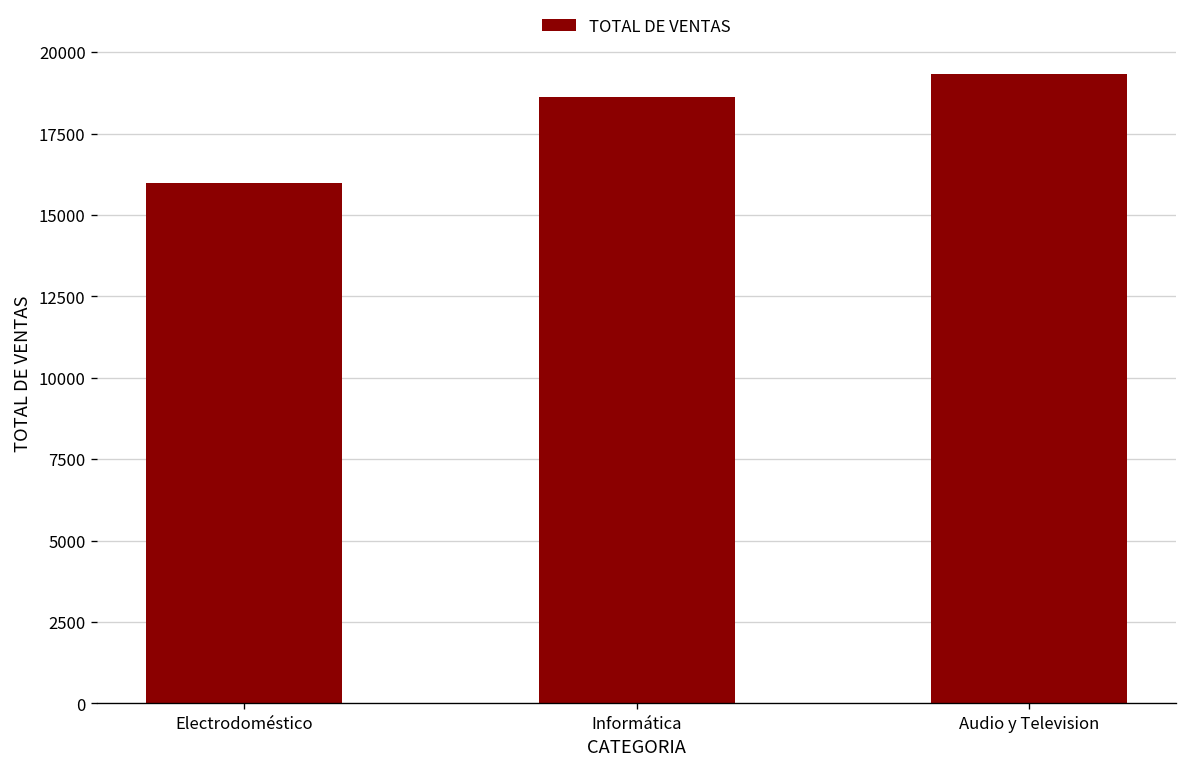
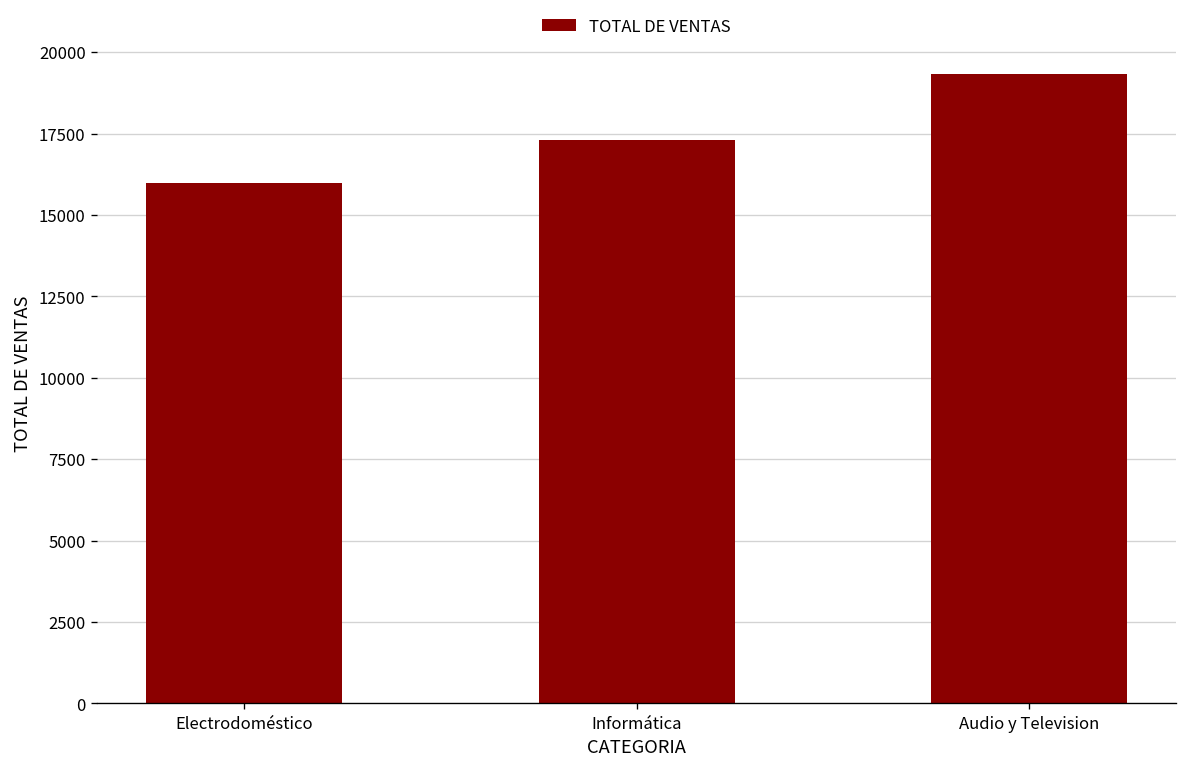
  {
    "Electrodoméstico": 16000,
-   "Informática": 18600,
+   "Informática": 17300,
    "Audio y Television": 19300
  }
